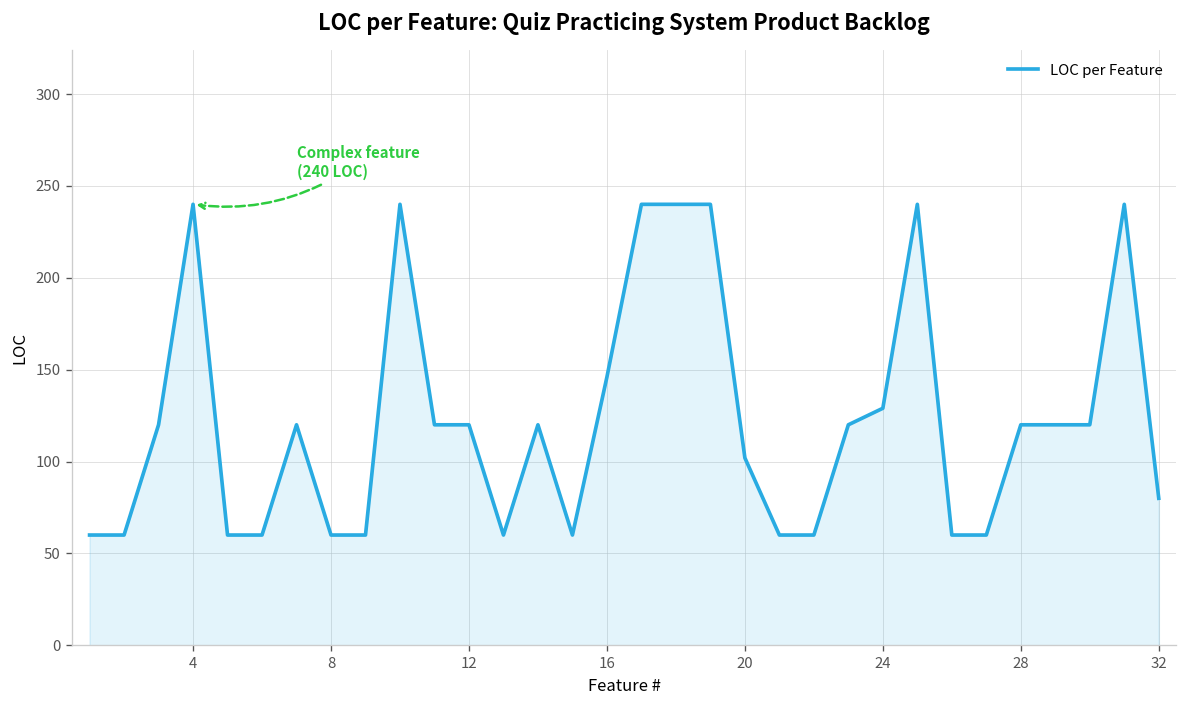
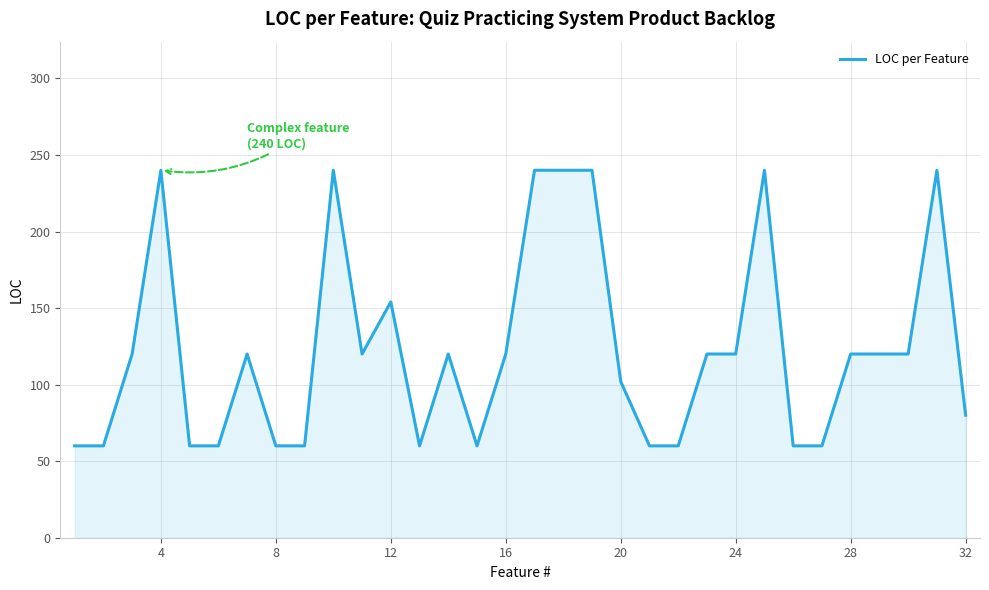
  {
    "4": 240,
    "8": 60,
-   "12": 120,
-   "16": 146,
+   "12": 154,
+   "16": 120,
    "20": 102,
-   "24": 129,
+   "24": 120,
    "28": 120,
    "32": 80
  }
